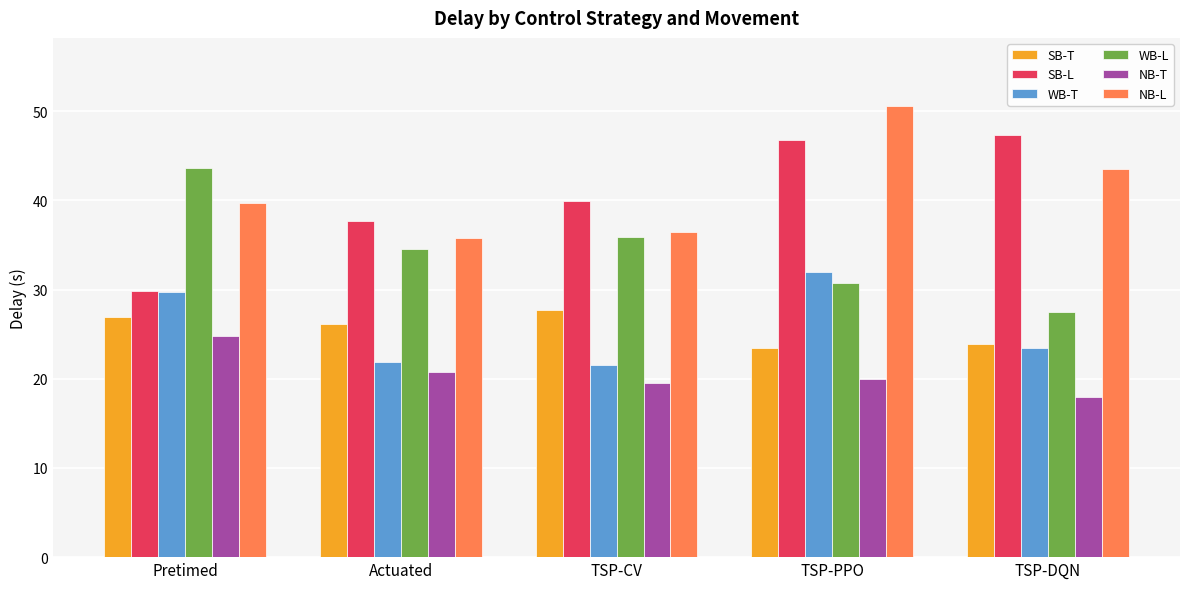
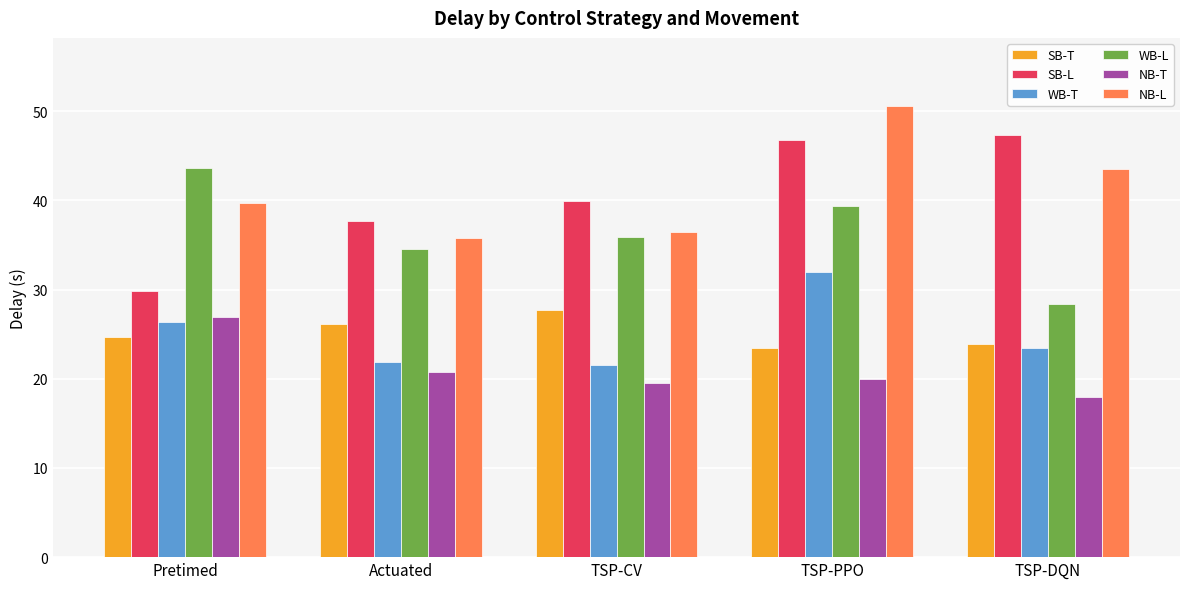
  {
    "SB-T": {
-     "Pretimed": 27,
+     "Pretimed": 25,
      "Actuated": 26,
      "TSP-CV": 28,
      "TSP-PPO": 23,
      "TSP-DQN": 24
    },
    "SB-L": {
      "Pretimed": 30,
      "Actuated": 38,
      "TSP-CV": 40,
      "TSP-PPO": 47,
      "TSP-DQN": 47
    },
    "WB-T": {
-     "Pretimed": 30,
+     "Pretimed": 26,
      "Actuated": 22,
      "TSP-CV": 22,
      "TSP-PPO": 32,
      "TSP-DQN": 23
    },
    "WB-L": {
      "Pretimed": 44,
      "Actuated": 35,
      "TSP-CV": 36,
-     "TSP-PPO": 31,
-     "TSP-DQN": 27
+     "TSP-PPO": 39,
+     "TSP-DQN": 28
    },
    "NB-T": {
-     "Pretimed": 25,
+     "Pretimed": 27,
      "Actuated": 21,
      "TSP-CV": 20,
      "TSP-PPO": 20,
      "TSP-DQN": 18
    },
    "NB-L": {
      "Pretimed": 40,
      "Actuated": 36,
      "TSP-CV": 36,
      "TSP-PPO": 51,
      "TSP-DQN": 43
    }
  }
